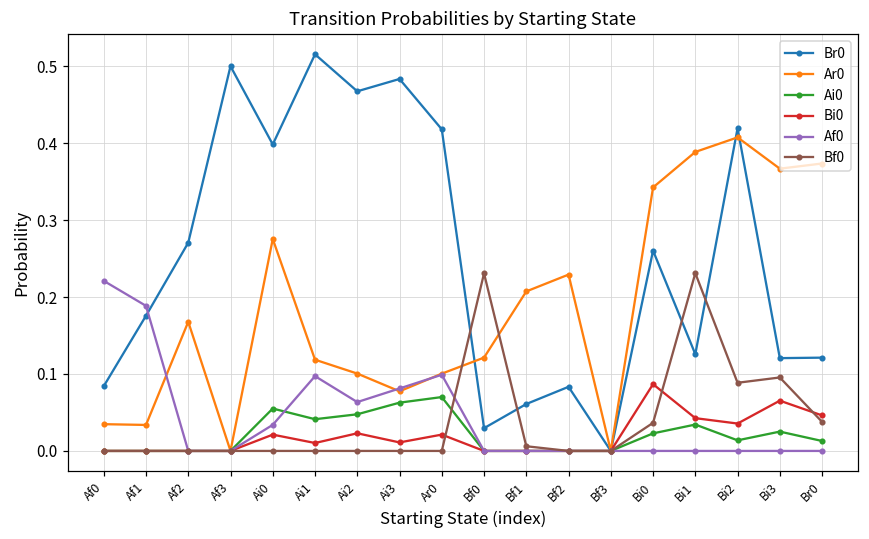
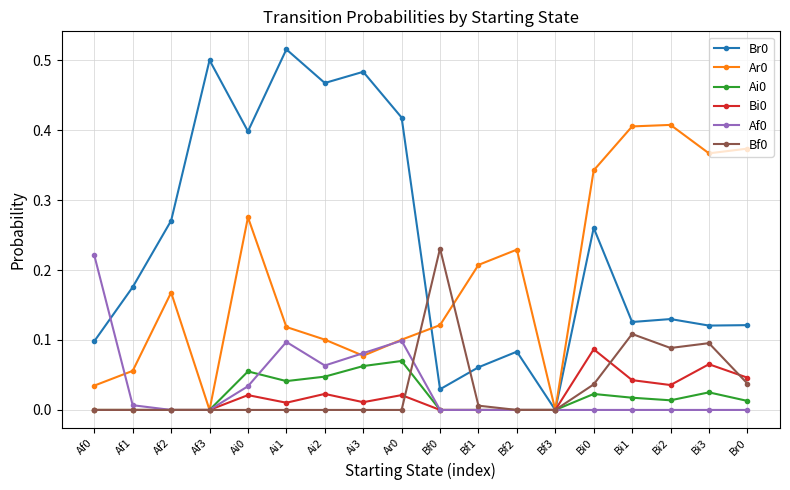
  {
    "Br0": {
-     "Af0": 0.08,
+     "Af0": 0.10,
      "Af1": 0.18,
      "Af2": 0.27,
      "Af3": 0.50,
      "Ai0": 0.40,
      "Ai1": 0.52,
      "Ai2": 0.47,
      "Ai3": 0.48,
      "Ar0": 0.42,
      "Bf0": 0.03,
      "Bf1": 0.06,
      "Bf2": 0.08,
      "Bi0": 0.26,
      "Bi1": 0.13,
-     "Bi2": 0.42,
+     "Bi2": 0.13,
      "Bi3": 0.12,
      "Br0": 0.12
    },
    "Ar0": {
      "Af0": 0.03,
-     "Af1": 0.03,
+     "Af1": 0.06,
      "Af2": 0.17,
      "Ai0": 0.28,
      "Ai1": 0.12,
      "Ai2": 0.10,
      "Bf0": 0.12,
      "Bf1": 0.21,
      "Bf2": 0.23,
      "Bi0": 0.34,
-     "Bi1": 0.39,
+     "Bi1": 0.41,
      "Bi2": 0.41
    },
    "Ai0": {
      "Ai0": 0.06,
      "Ai1": 0.04,
      "Ai2": 0.05,
      "Ai3": 0.06,
      "Ar0": 0.07,
      "Bi0": 0.02,
-     "Bi1": 0.03,
+     "Bi1": 0.02,
      "Bi2": 0.01,
      "Bi3": 0.03,
      "Br0": 0.01
    },
    "Bi0": {
      "Ai0": 0.02,
      "Ai1": 0.01,
      "Ai2": 0.02,
      "Ai3": 0.01,
      "Ar0": 0.02,
      "Bi0": 0.09,
      "Bi1": 0.04,
      "Bi2": 0.04,
      "Bi3": 0.07,
      "Br0": 0.05
    },
    "Af0": {
      "Af0": 0.22,
-     "Af1": 0.19,
+     "Af1": 0.01,
      "Ai0": 0.03,
      "Ai1": 0.10,
      "Ai2": 0.06,
      "Bi0": 0.00,
      "Bi1": 0.00,
      "Bi2": 0.00,
      "Bi3": 0.00,
      "Br0": 0.00
    },
    "Bf0": {
      "Ai0": 0.00,
      "Ai1": 0.00,
      "Ai2": 0.00,
      "Ai3": 0.00,
      "Ar0": 0.00,
      "Bf0": 0.23,
      "Bf1": 0.01,
      "Bi0": 0.04,
-     "Bi1": 0.23,
+     "Bi1": 0.11,
      "Bi2": 0.09,
      "Bi3": 0.10,
      "Br0": 0.04
    }
  }
